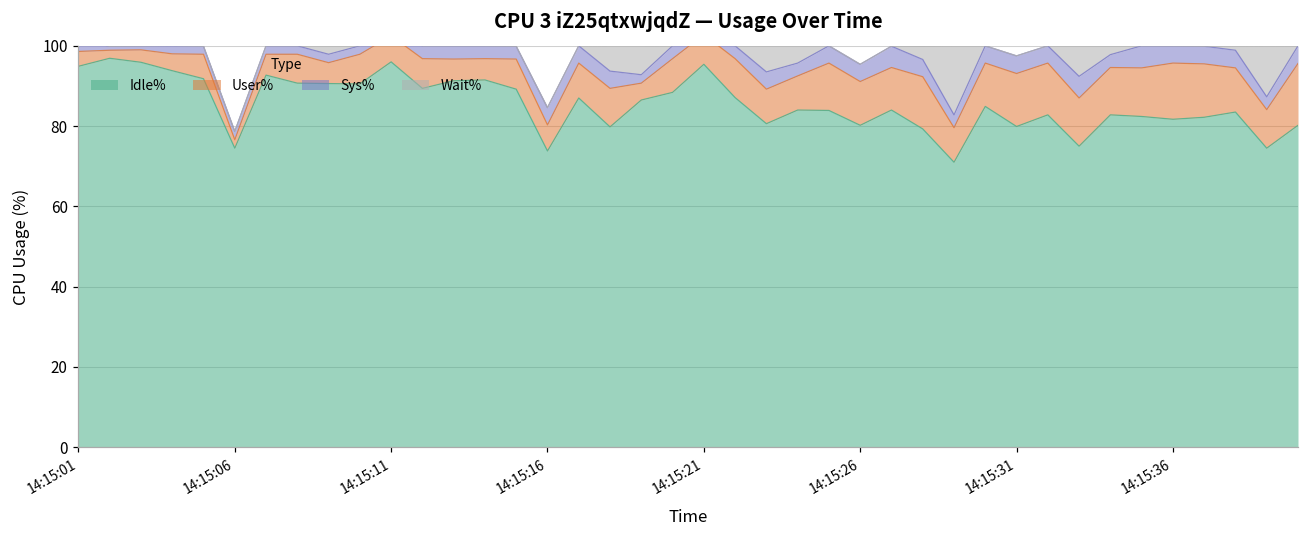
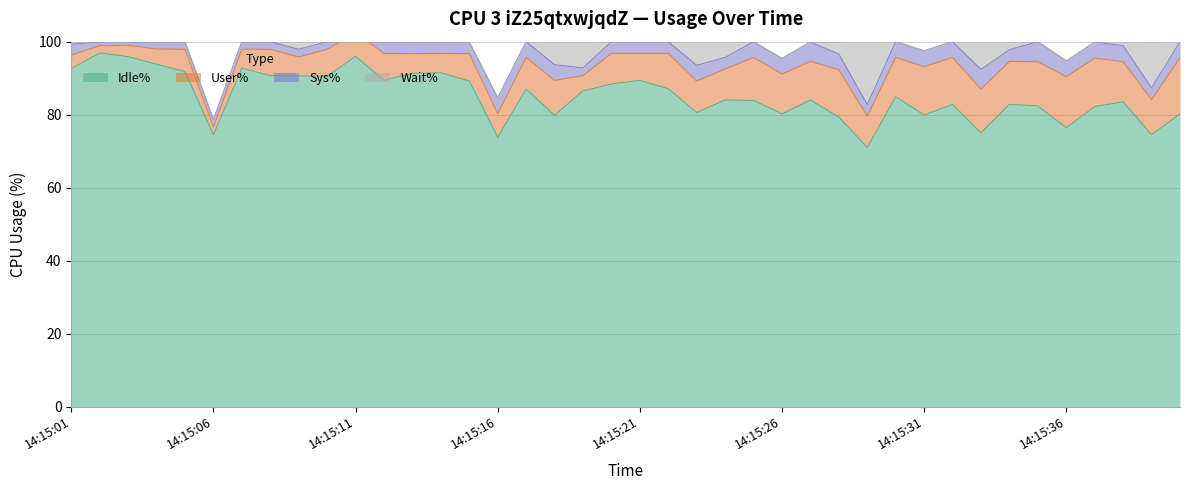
  {
    "Idle%": {
-     "14:15:01": 95,
+     "14:15:01": 93,
      "14:15:06": 75,
      "14:15:11": 96,
      "14:15:16": 74,
-     "14:15:21": 95,
+     "14:15:21": 89,
      "14:15:26": 80,
      "14:15:31": 80,
-     "14:15:36": 82
+     "14:15:36": 76
    },
    "User%": {
      "14:15:01": 4,
      "14:15:06": 2,
      "14:15:16": 7,
      "14:15:26": 11,
      "14:15:31": 13,
      "14:15:36": 14
    }
  }
